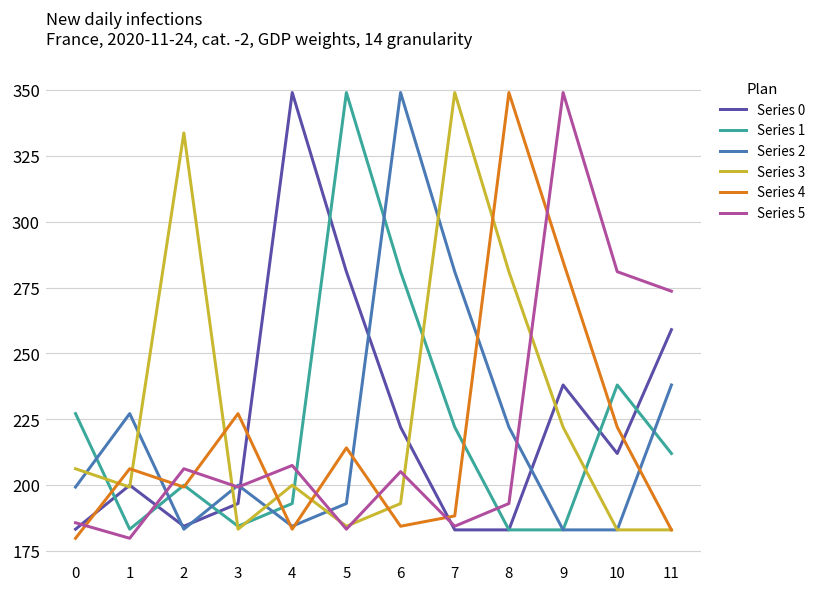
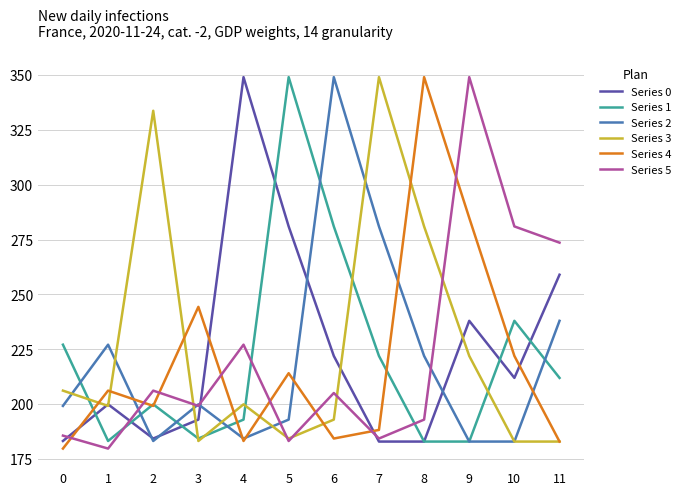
  {
    "Series 3": {
      "0": 206,
      "2": 334,
      "4": 200,
      "6": 193,
      "7": 349,
      "8": 281,
      "9": 222
    },
    "Series 4": {
      "0": 180,
      "1": 206,
-     "3": 227,
+     "3": 244,
      "5": 214,
      "6": 184,
      "7": 188,
      "8": 349,
      "9": 285,
      "10": 222
    },
    "Series 5": {
      "0": 186,
      "1": 180,
      "2": 206,
-     "4": 207,
+     "4": 227,
      "6": 205,
      "7": 184,
      "8": 193,
      "9": 349,
      "10": 281,
      "11": 274
    }
  }
